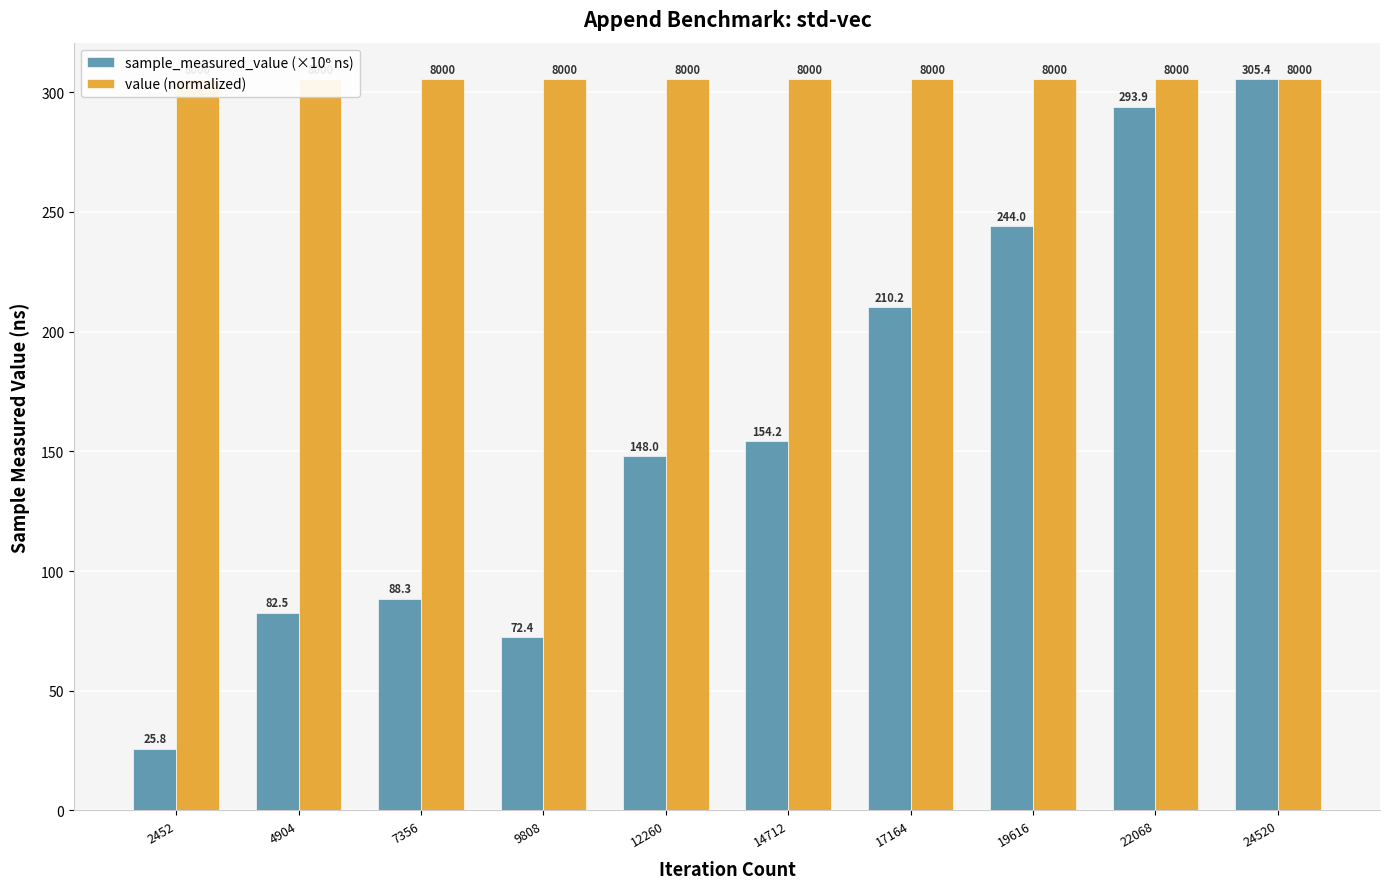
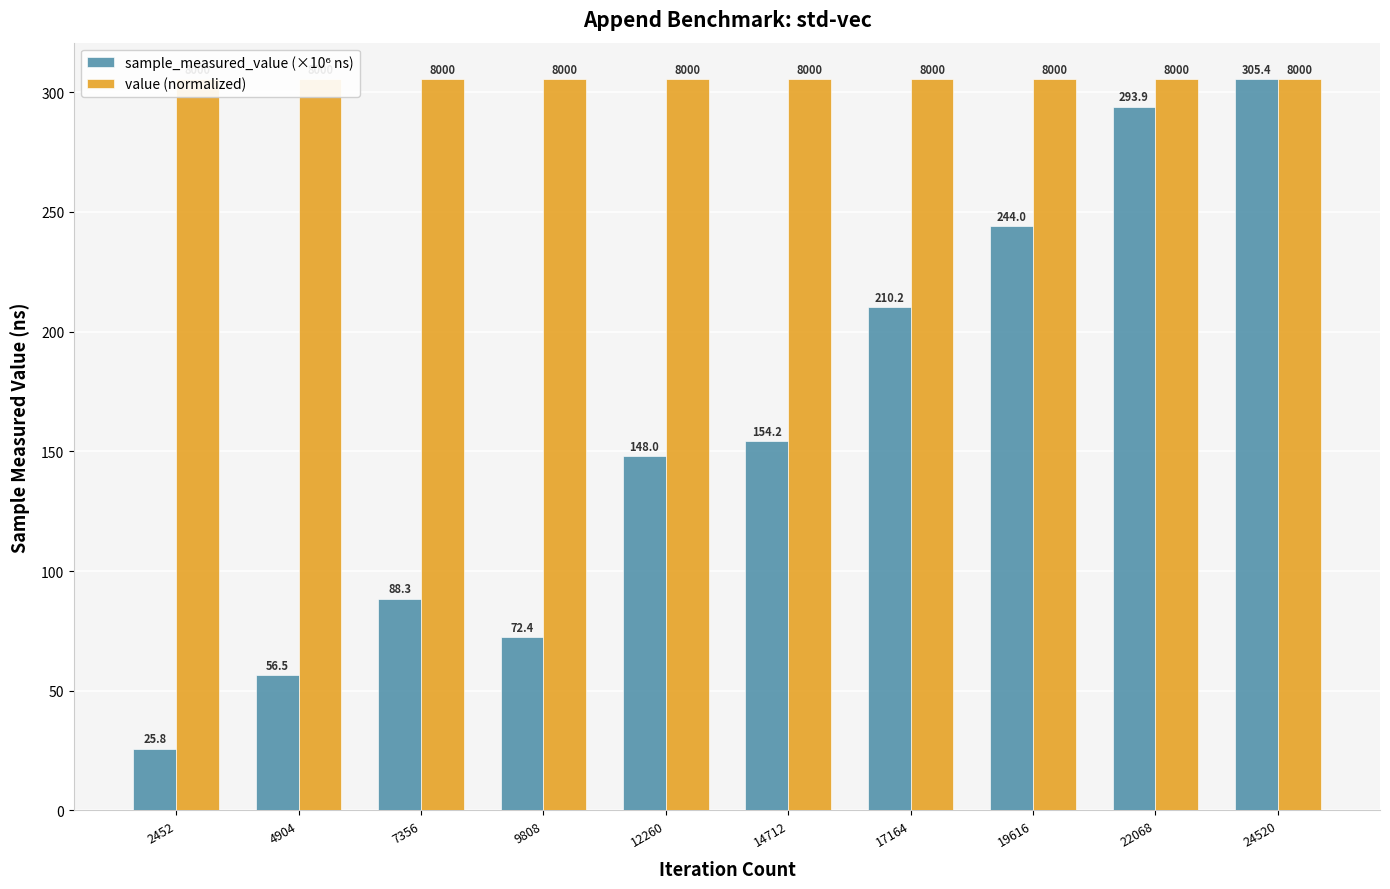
  {
    "sample_measured_value (×10⁶ ns)": {
      "2452": 25.8,
-     "4904": 82.5,
+     "4904": 56.5,
      "7356": 88.3,
      "9808": 72.4,
      "12260": 148.0,
      "14712": 154.2,
      "17164": 210.2,
      "19616": 244.0,
      "22068": 293.9,
      "24520": 305.4
    }
  }
